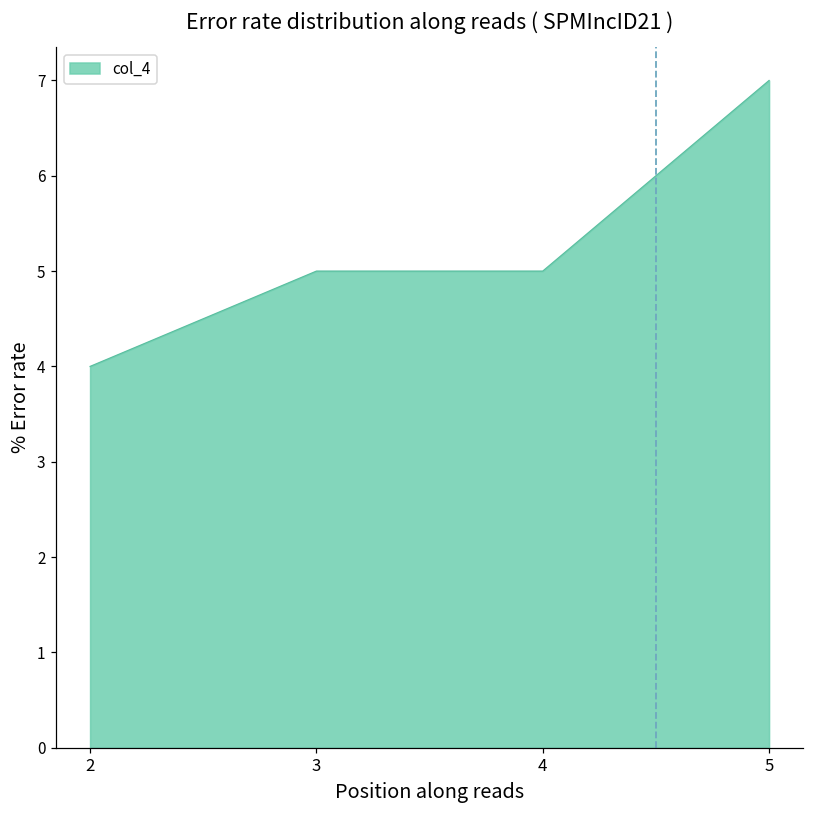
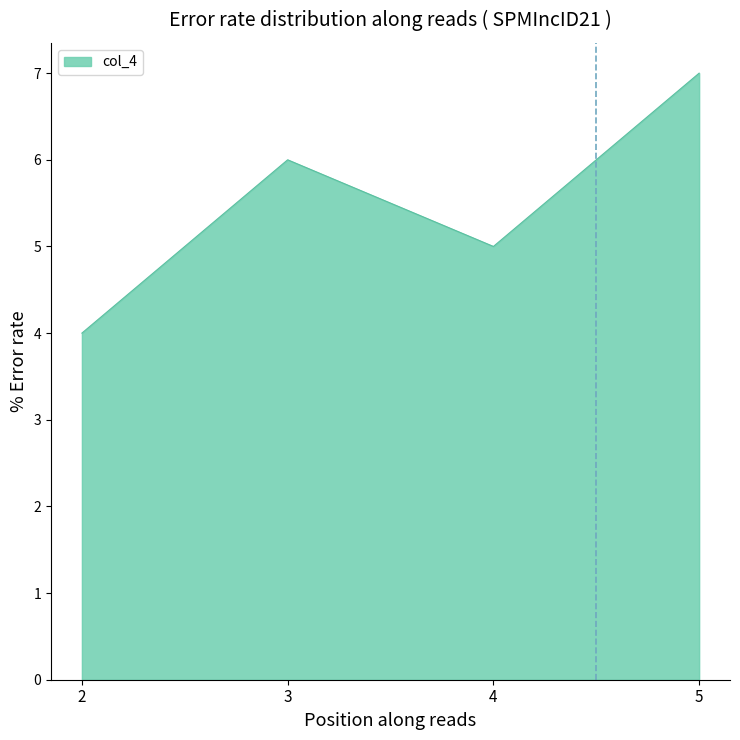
  {
    "2": 4,
-   "3": 5,
+   "3": 6,
    "4": 5,
    "5": 7
  }
